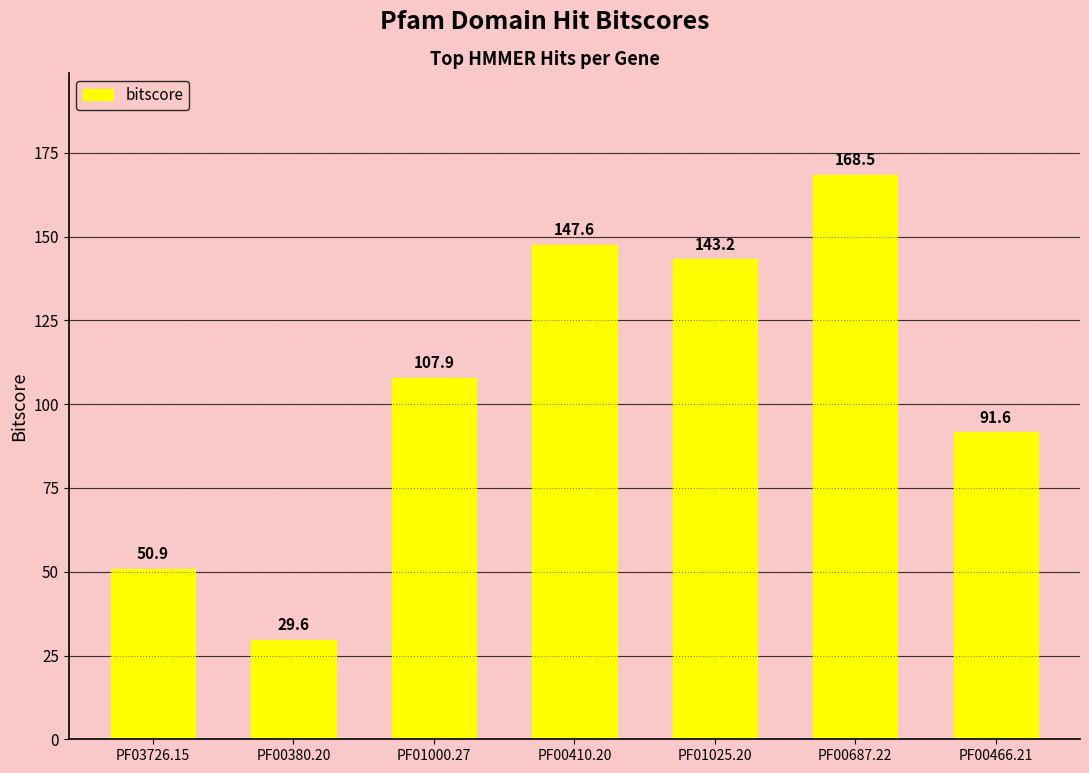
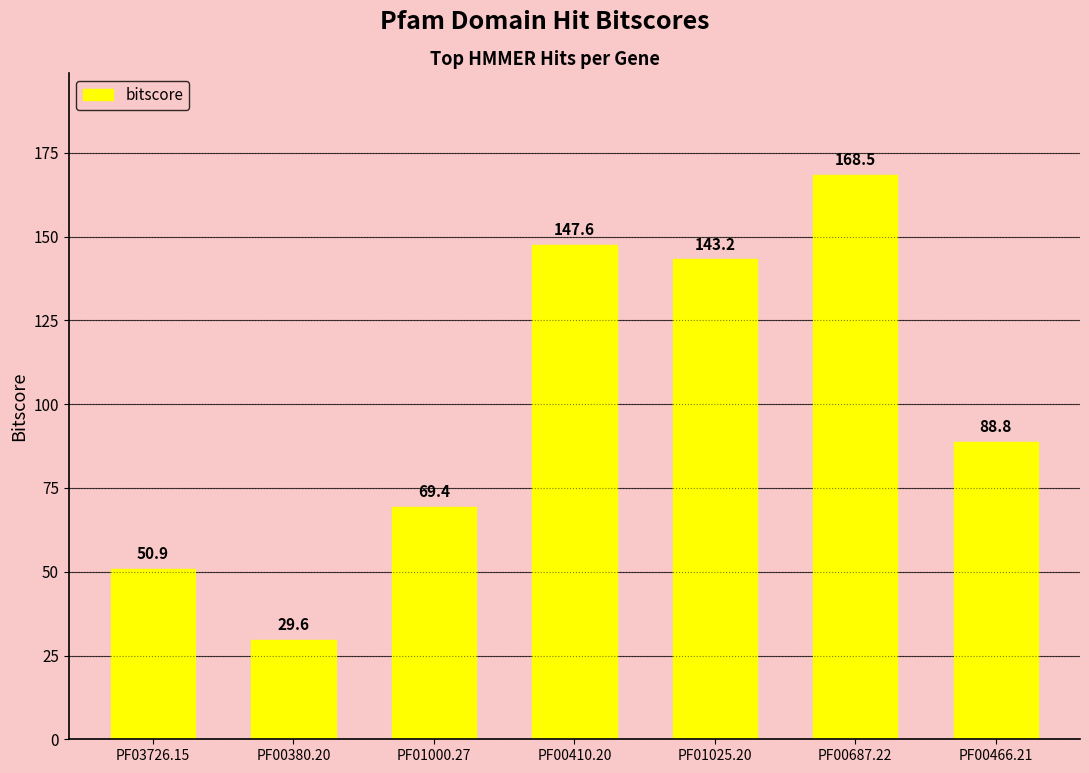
  {
    "PF03726.15": 50.9,
    "PF00380.20": 29.6,
-   "PF01000.27": 107.9,
+   "PF01000.27": 69.4,
    "PF00410.20": 147.6,
    "PF01025.20": 143.2,
    "PF00687.22": 168.5,
-   "PF00466.21": 91.6
+   "PF00466.21": 88.8
  }
